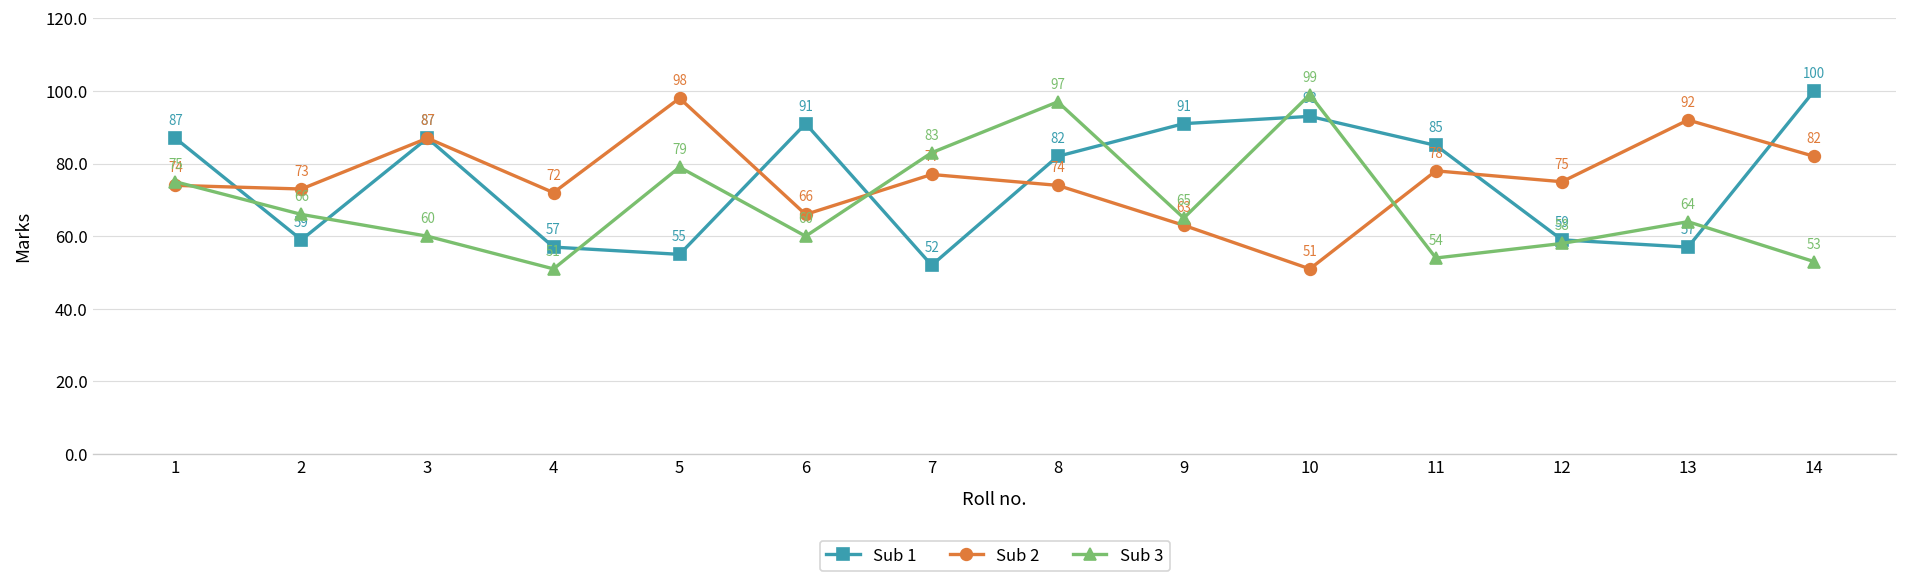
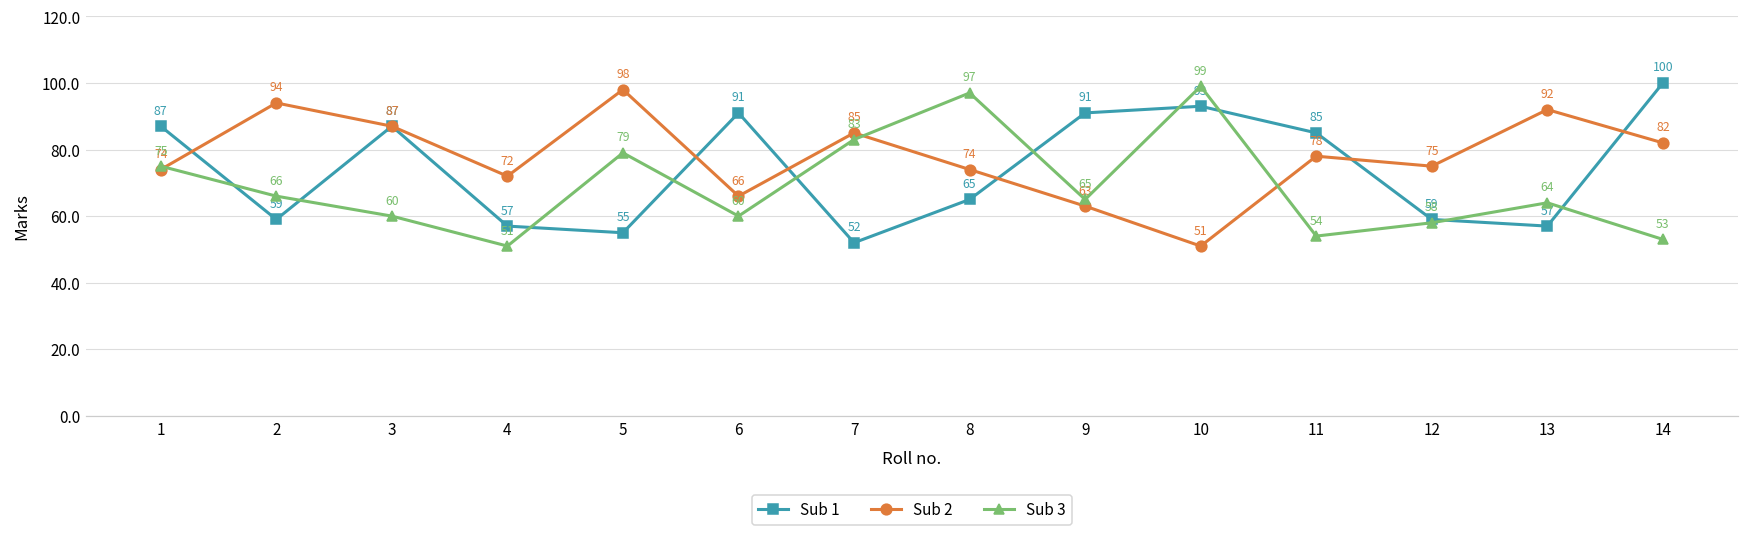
  {
    "Sub 1": {
      "1": 87,
      "2": 59,
      "4": 57,
      "5": 55,
      "6": 91,
      "7": 52,
-     "8": 82,
+     "8": 65,
      "9": 91,
      "11": 85,
      "14": 100
    },
    "Sub 2": {
-     "2": 73,
+     "2": 94,
      "4": 72,
      "5": 98,
      "6": 66,
-     "7": 77,
+     "7": 85,
      "8": 74,
      "10": 51,
      "11": 78,
      "12": 75,
      "13": 92,
      "14": 82
    },
    "Sub 3": {
      "2": 66,
      "3": 60,
      "5": 79,
      "8": 97,
      "10": 99,
      "11": 54,
      "13": 64,
      "14": 53
    }
  }
